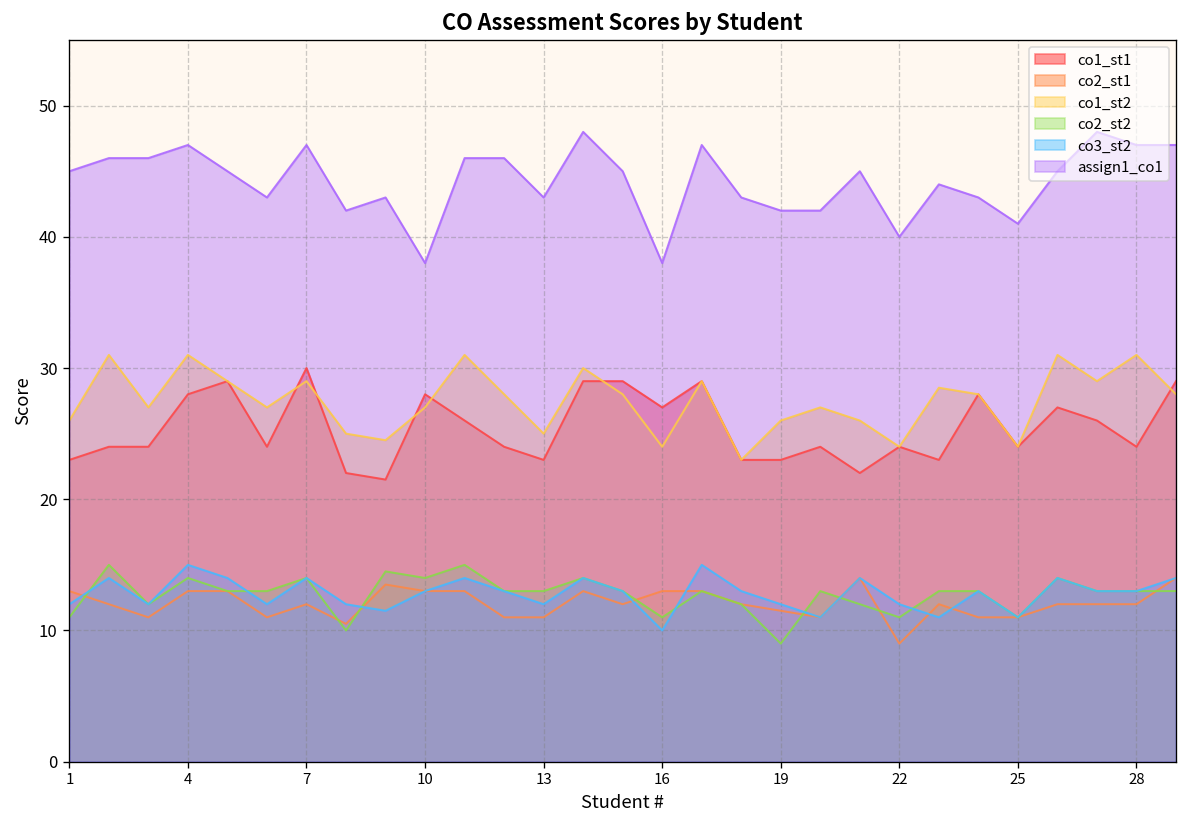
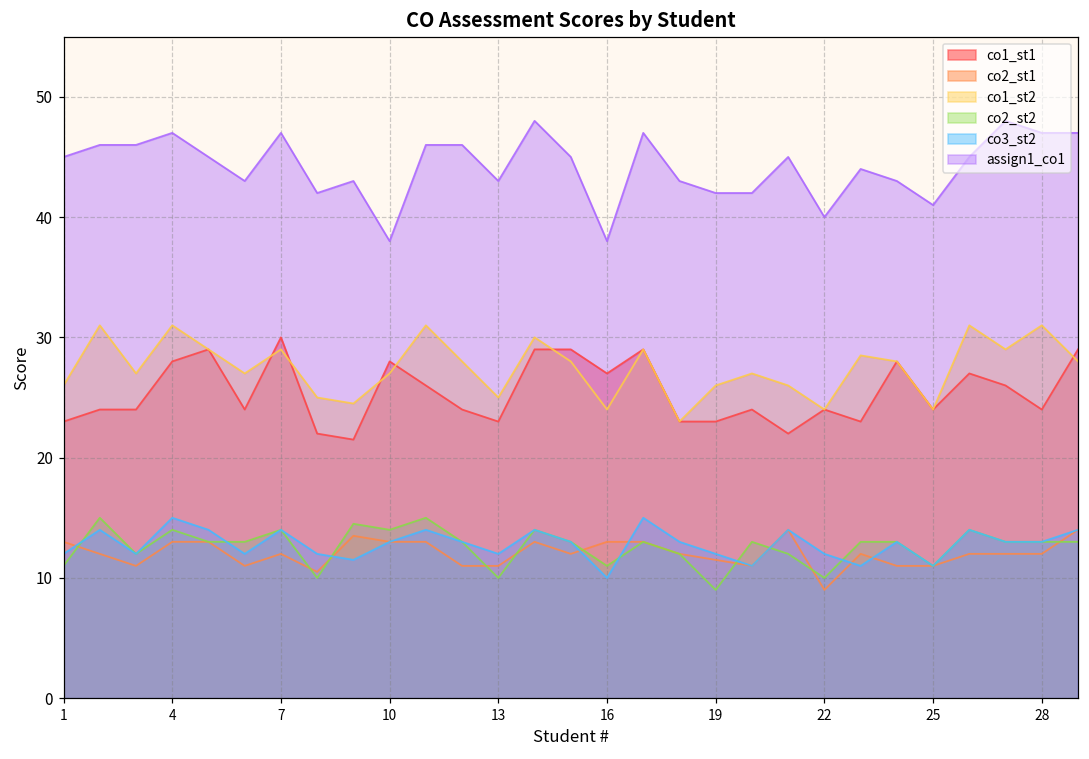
  {
    "co1_st1": {
      "1": 23,
      "4": 28,
      "7": 30,
      "10": 28,
      "13": 23,
      "16": 27,
      "19": 23,
      "28": 24
    },
    "co2_st2": {
      "1": 11,
      "4": 14,
      "10": 14,
-     "13": 13,
+     "13": 10,
      "16": 11,
      "19": 9,
-     "22": 11
+     "22": 10
    },
    "co3_st2": {
      "1": 12,
      "4": 15,
      "13": 12,
      "16": 10,
      "19": 12,
      "22": 12
    },
    "assign1_co1": {
      "1": 45,
      "4": 47,
      "7": 47,
      "10": 38,
      "13": 43,
      "16": 38,
      "19": 42,
      "22": 40,
      "25": 41
    }
  }
